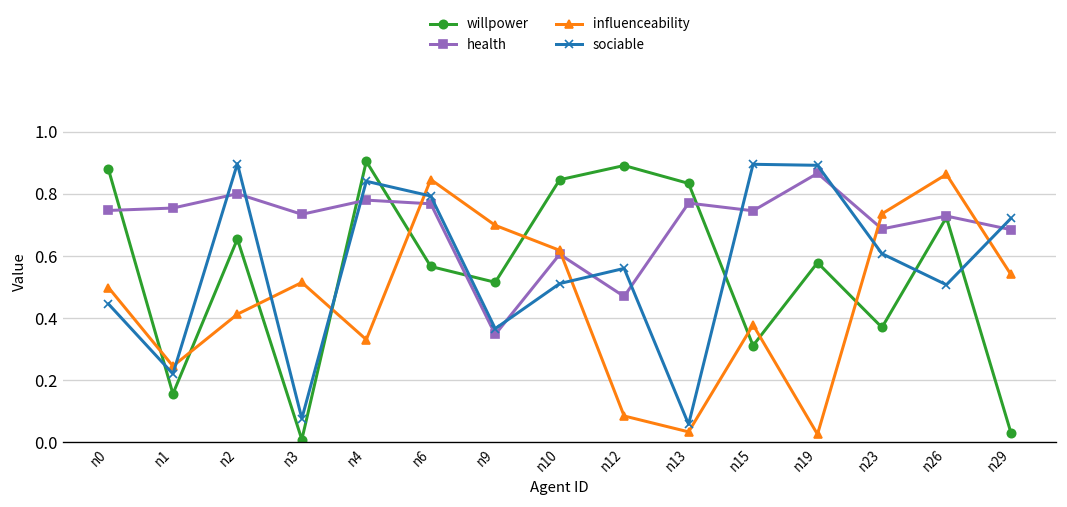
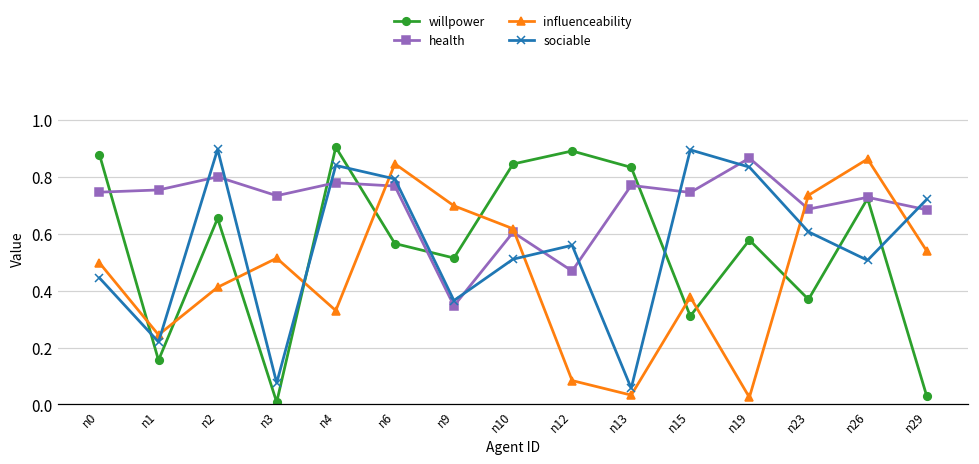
  {
    "willpower": {
      "n0": 0.88,
      "n1": 0.16,
      "n2": 0.65,
      "n3": 0.01,
      "n4": 0.90,
      "n6": 0.57,
      "n9": 0.51,
      "n10": 0.85,
      "n12": 0.89,
      "n13": 0.83,
      "n15": 0.31,
      "n19": 0.58,
      "n23": 0.37,
      "n29": 0.03
    },
    "health": {
      "n0": 0.75,
      "n1": 0.75,
      "n2": 0.80,
      "n3": 0.73,
      "n4": 0.78,
      "n6": 0.77,
      "n9": 0.35,
      "n10": 0.61,
      "n12": 0.47,
      "n13": 0.77,
      "n15": 0.75,
      "n19": 0.87,
      "n23": 0.69,
      "n29": 0.68
    },
    "influenceability": {
      "n0": 0.50,
      "n1": 0.24,
      "n2": 0.41,
      "n3": 0.51,
      "n4": 0.33,
      "n6": 0.85,
      "n9": 0.70,
      "n10": 0.62,
      "n12": 0.08,
      "n13": 0.03,
      "n15": 0.38,
      "n19": 0.03,
      "n23": 0.74,
      "n26": 0.86,
      "n29": 0.54
    },
    "sociable": {
      "n0": 0.45,
      "n1": 0.22,
      "n2": 0.90,
      "n3": 0.08,
      "n4": 0.84,
      "n6": 0.79,
      "n9": 0.37,
      "n10": 0.51,
      "n12": 0.56,
      "n13": 0.06,
      "n15": 0.90,
-     "n19": 0.89,
+     "n19": 0.83,
      "n23": 0.61,
      "n26": 0.51,
      "n29": 0.72
    }
  }
